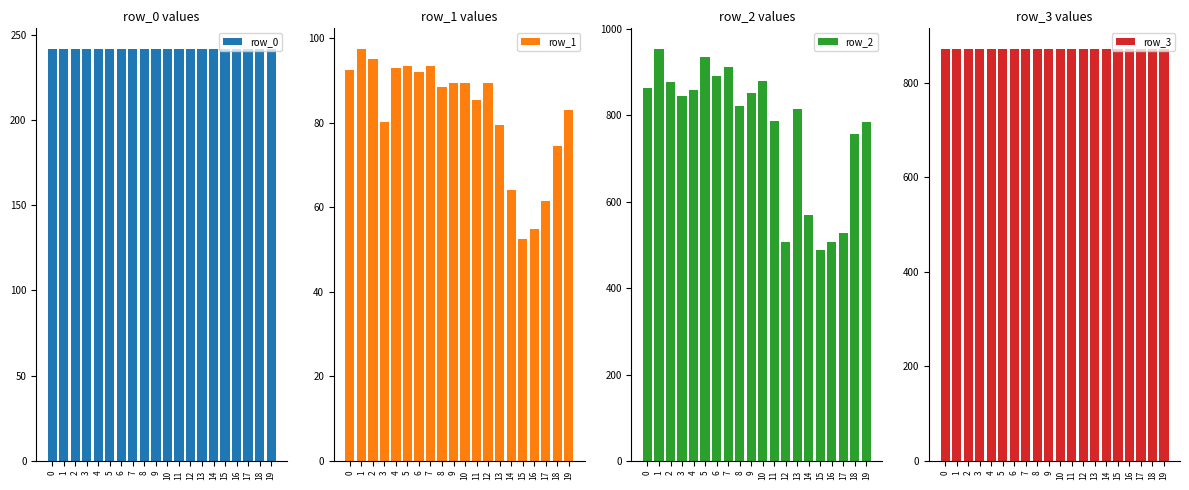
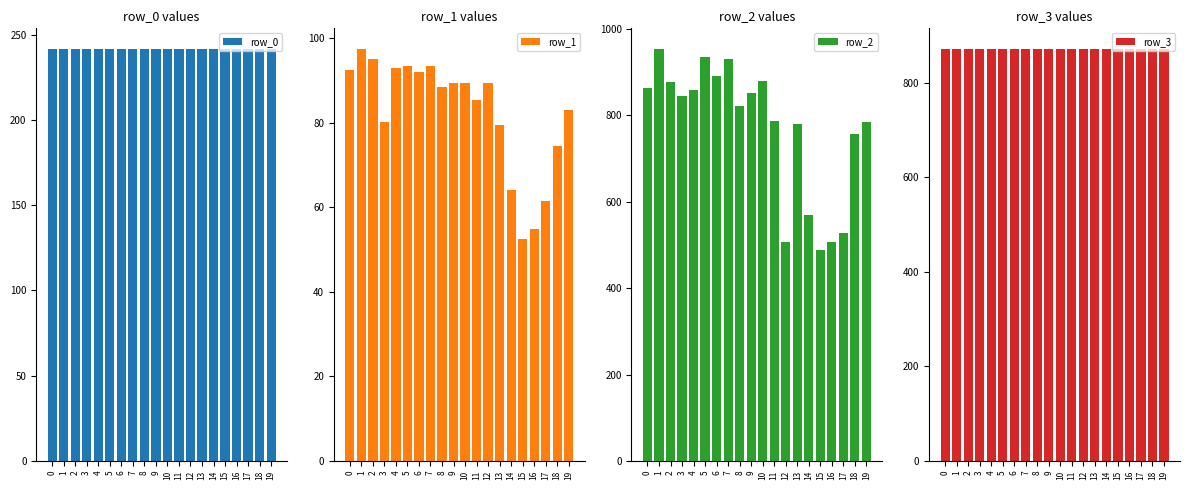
  {
    "row_0 values": {
      "0": 242,
      "1": 242,
      "2": 242,
      "3": 242,
      "4": 242,
      "5": 242,
      "6": 242,
      "7": 242,
      "8": 242,
      "9": 242,
      "10": 242,
      "11": 242,
      "12": 242,
      "13": 242,
      "14": 242
    },
    "row_1 values": {
      "0": 93,
      "1": 98,
      "2": 95,
      "3": 80,
      "4": 93,
      "5": 94,
      "6": 92,
      "7": 94,
      "8": 89,
      "9": 90,
      "10": 90,
      "11": 86,
      "12": 90,
      "13": 80,
      "14": 64,
      "15": 53,
      "16": 55,
      "17": 62,
      "18": 75,
      "19": 83
    },
    "row_2 values": {
      "0": 860,
      "1": 950,
      "2": 880,
      "3": 840,
      "4": 860,
      "5": 940,
      "6": 890,
-     "7": 910,
+     "7": 930,
      "8": 820,
      "9": 850,
      "10": 880,
      "11": 790,
      "12": 510,
-     "13": 810,
+     "13": 780,
      "14": 570,
      "15": 490,
      "16": 510,
      "17": 530,
      "18": 760,
      "19": 790
    },
    "row_3 values": {
      "0": 870,
      "1": 870,
      "2": 870,
      "3": 870,
      "4": 870,
      "5": 870,
      "6": 870,
      "7": 870,
      "8": 870,
      "9": 870,
      "10": 870,
      "11": 870,
      "12": 870,
      "13": 870,
      "14": 870
    }
  }
